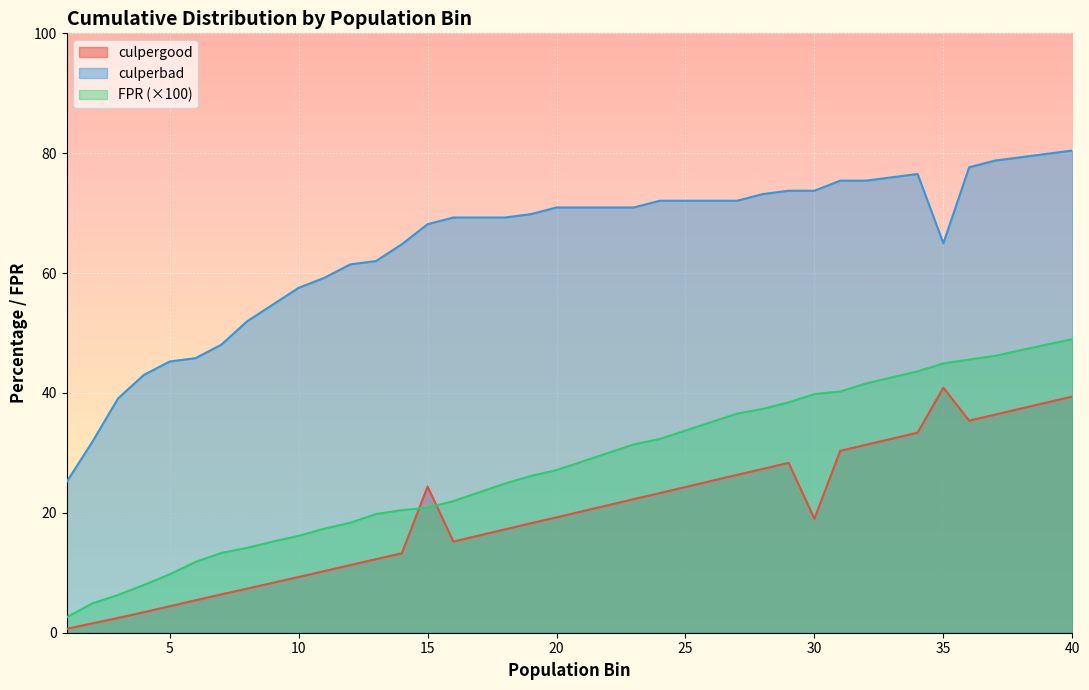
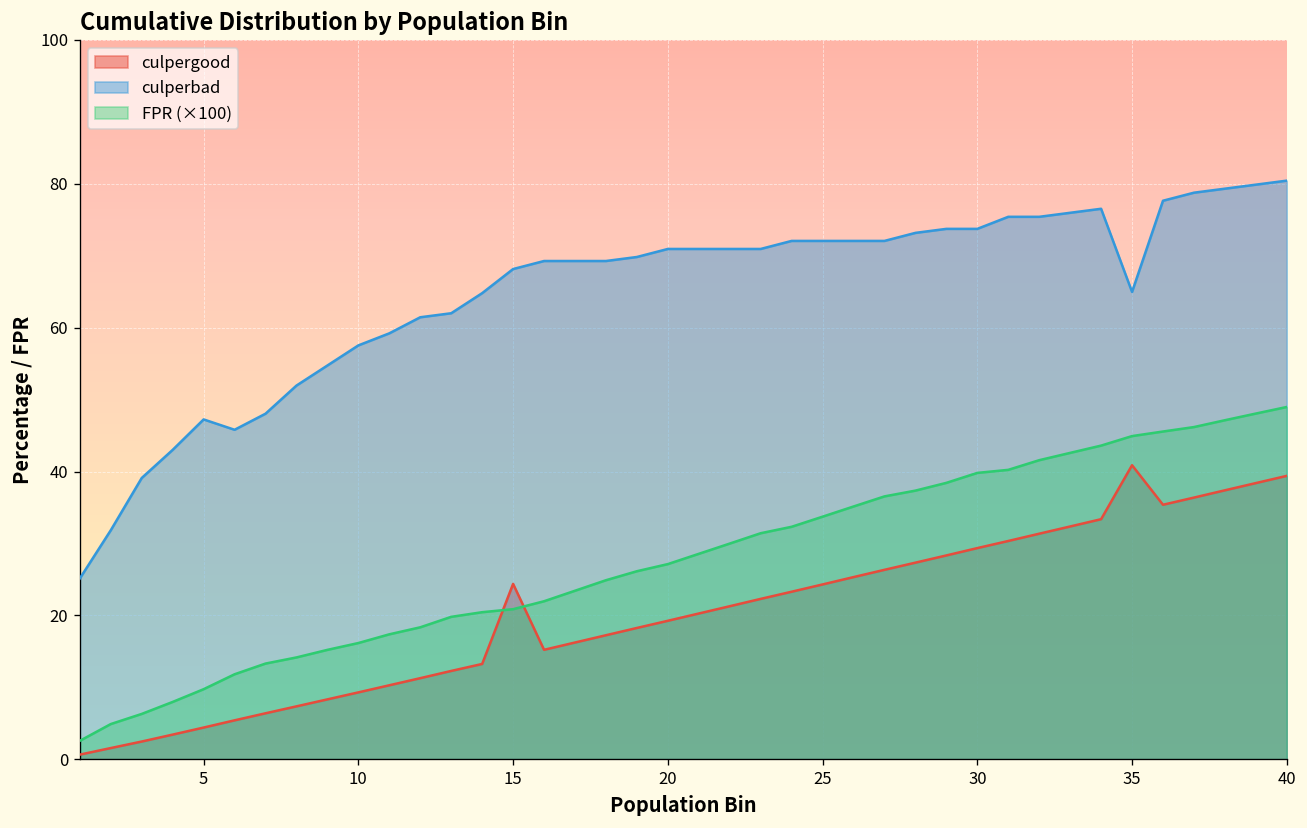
  {
    "culpergood": {
      "5": 4,
      "10": 9,
      "15": 24,
      "20": 19,
      "25": 24,
-     "30": 19,
+     "30": 29,
      "35": 41,
      "40": 39
    },
    "culperbad": {
-     "5": 45,
+     "5": 47,
      "10": 58,
      "15": 68,
      "20": 71,
      "25": 72,
      "30": 74,
      "35": 65,
      "40": 80
    },
    "FPR (×100)": {
      "5": 10,
      "10": 16,
      "15": 21,
      "20": 27,
      "25": 34,
      "30": 40,
      "35": 45,
      "40": 49
    }
  }
